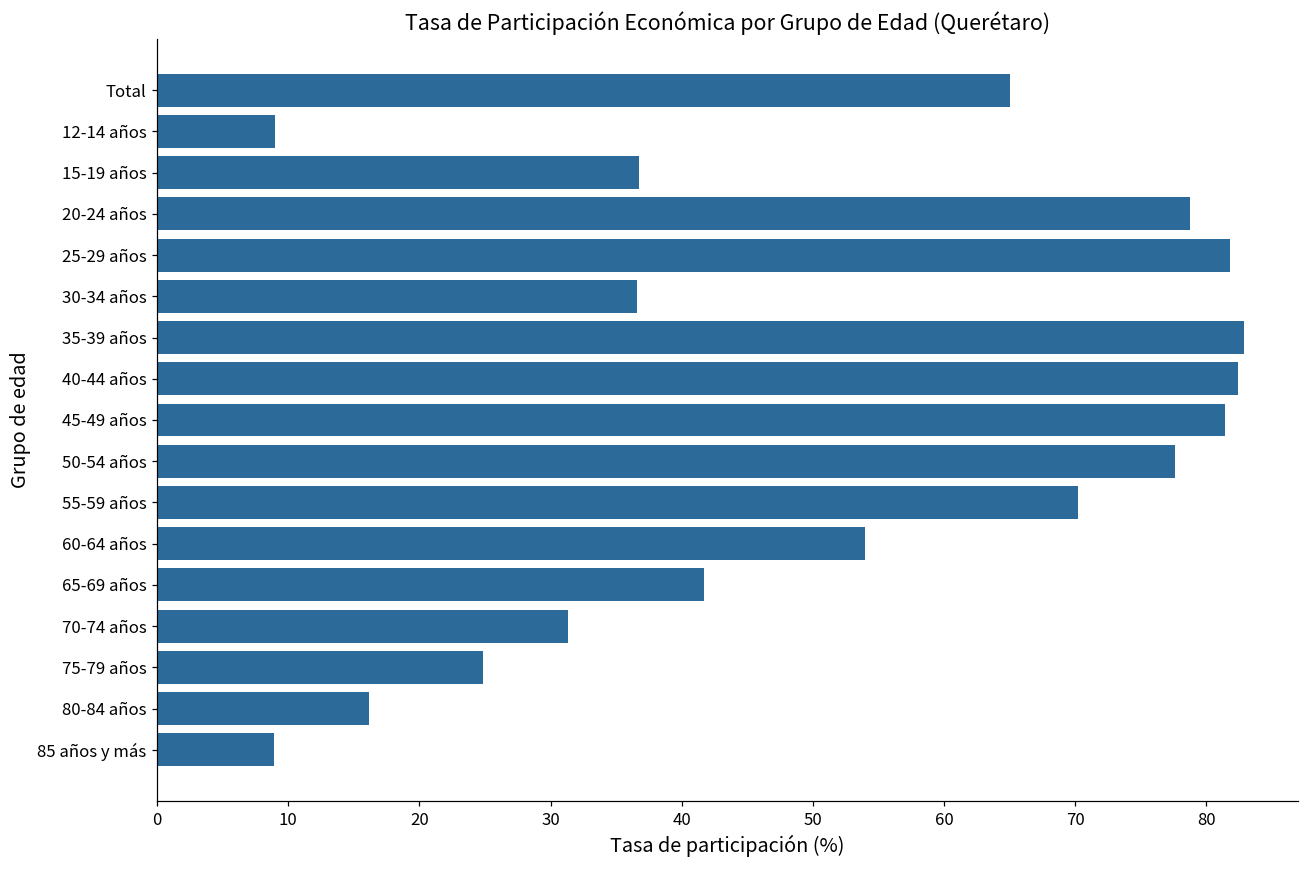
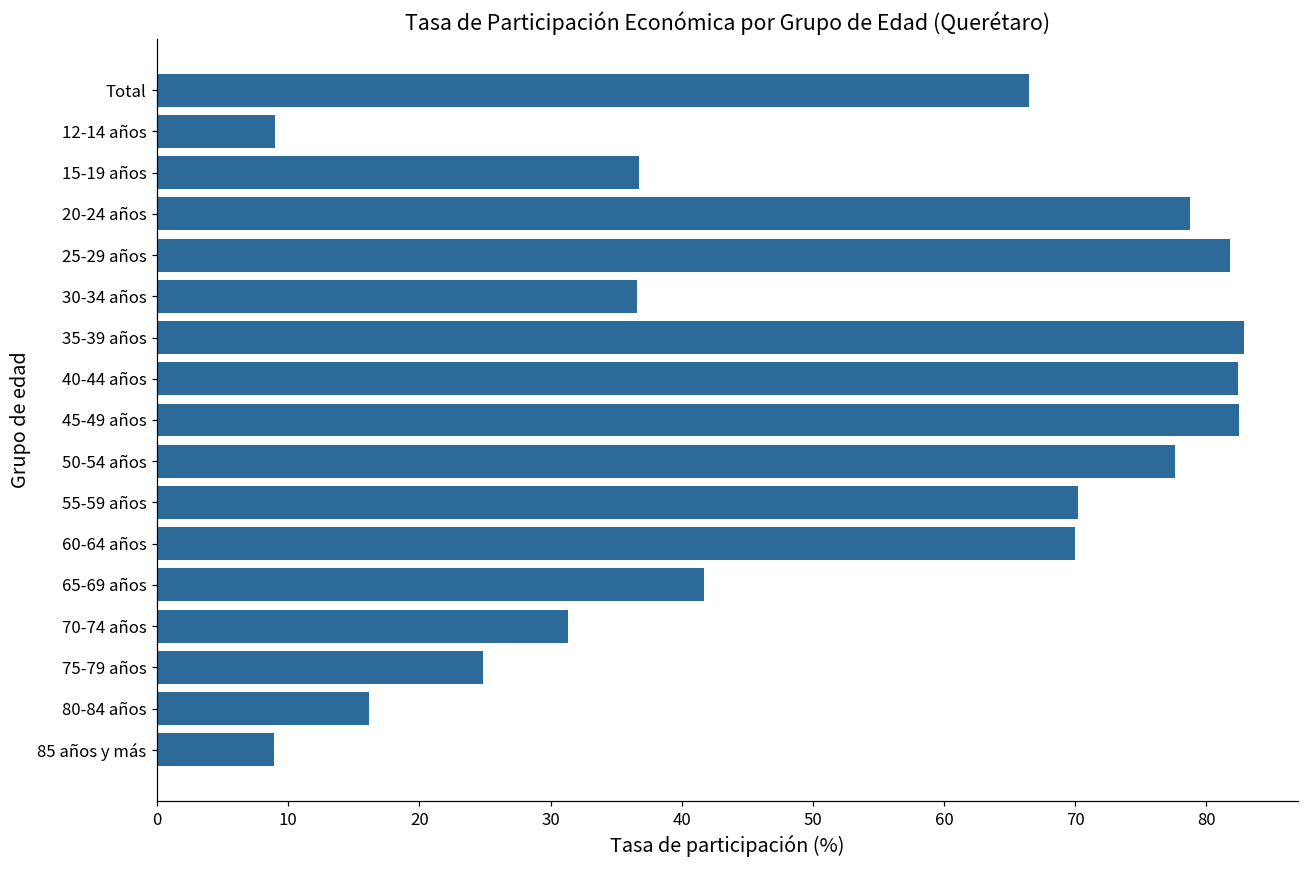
  {
-   "Total": 65.0,
+   "Total": 66.5,
    "12-14 años": 9.0,
    "15-19 años": 36.8,
    "20-24 años": 78.8,
    "25-29 años": 81.8,
    "30-34 años": 36.6,
    "35-39 años": 82.8,
    "40-44 años": 82.4,
-   "45-49 años": 81.4,
+   "45-49 años": 82.5,
    "50-54 años": 77.6,
    "55-59 años": 70.2,
-   "60-64 años": 54.0,
+   "60-64 años": 70.0,
    "65-69 años": 41.7,
    "70-74 años": 31.3,
    "75-79 años": 24.8,
    "80-84 años": 16.2,
    "85 años y más": 8.9
  }
